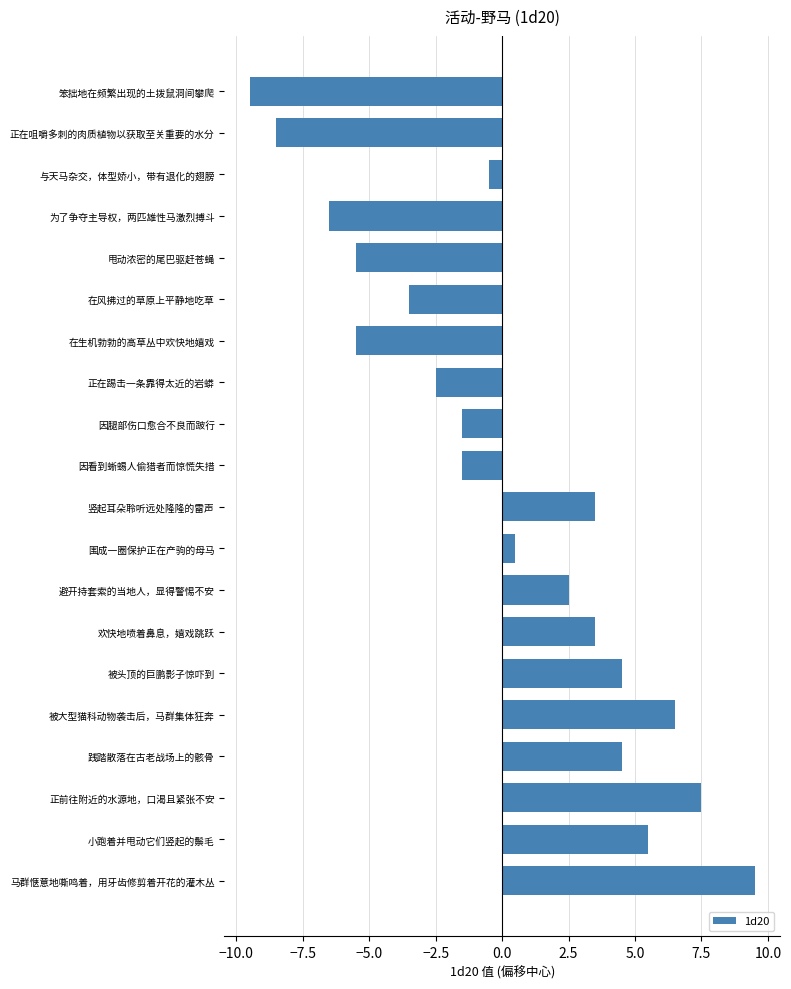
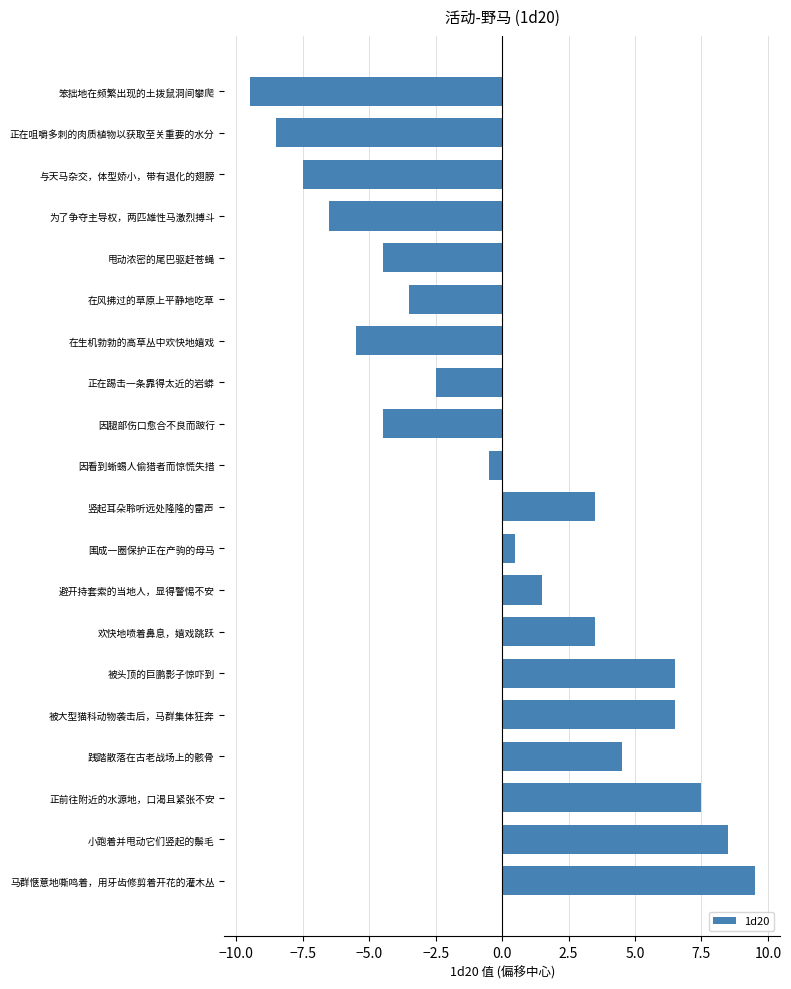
  {
    "笨拙地在频繁出现的土拨鼠洞间攀爬": -9.5,
    "正在咀嚼多刺的肉质植物以获取至关重要的水分": -8.5,
-   "与天马杂交，体型娇小，带有退化的翅膀": -0.5,
+   "与天马杂交，体型娇小，带有退化的翅膀": -7.5,
    "为了争夺主导权，两匹雄性马激烈搏斗": -6.5,
-   "甩动浓密的尾巴驱赶苍蝇": -5.5,
+   "甩动浓密的尾巴驱赶苍蝇": -4.5,
    "在风拂过的草原上平静地吃草": -3.5,
    "在生机勃勃的高草丛中欢快地嬉戏": -5.5,
    "正在踢击一条靠得太近的岩蟒": -2.5,
-   "因腿部伤口愈合不良而跛行": -1.5,
-   "因看到蜥蜴人偷猎者而惊慌失措": -1.5,
+   "因腿部伤口愈合不良而跛行": -4.5,
+   "因看到蜥蜴人偷猎者而惊慌失措": -0.5,
    "竖起耳朵聆听远处隆隆的雷声": 3.5,
    "围成一圈保护正在产驹的母马": 0.5,
-   "避开持套索的当地人，显得警惕不安": 2.5,
+   "避开持套索的当地人，显得警惕不安": 1.5,
    "欢快地喷着鼻息，嬉戏跳跃": 3.5,
-   "被头顶的巨鹏影子惊吓到": 4.5,
+   "被头顶的巨鹏影子惊吓到": 6.5,
    "被大型猫科动物袭击后，马群集体狂奔": 6.5,
    "践踏散落在古老战场上的骸骨": 4.5,
    "正前往附近的水源地，口渴且紧张不安": 7.5,
-   "小跑着并甩动它们竖起的鬃毛": 5.5,
+   "小跑着并甩动它们竖起的鬃毛": 8.5,
    "马群惬意地嘶鸣着，用牙齿修剪着开花的灌木丛": 9.5
  }
